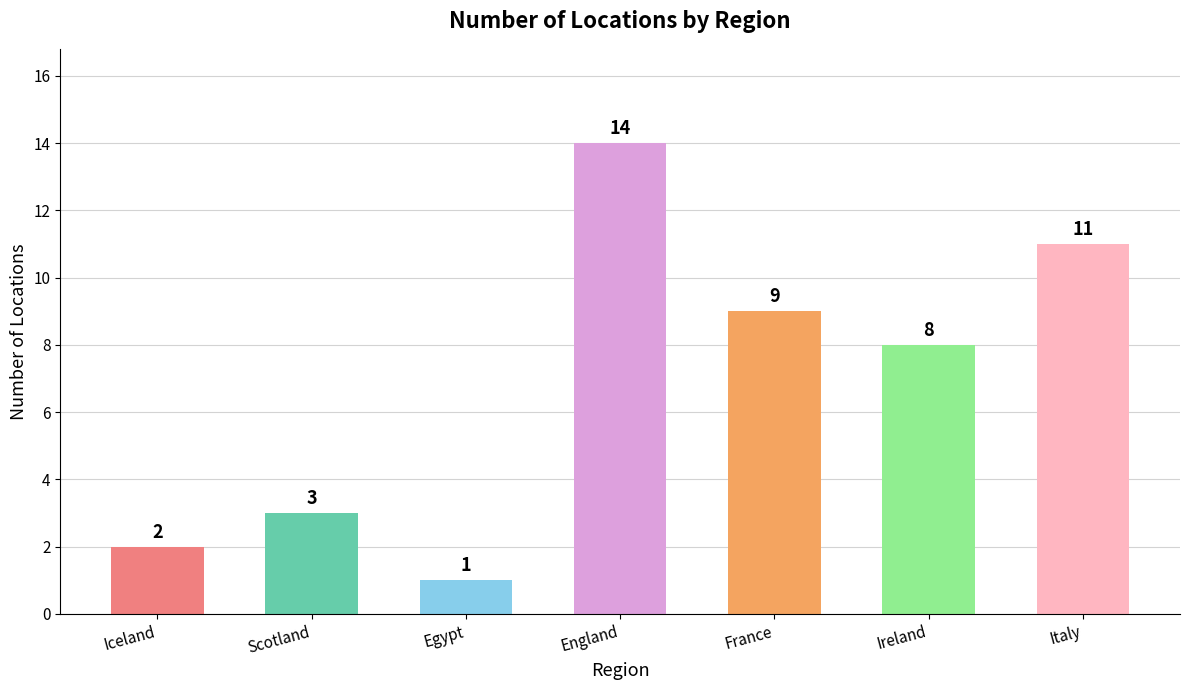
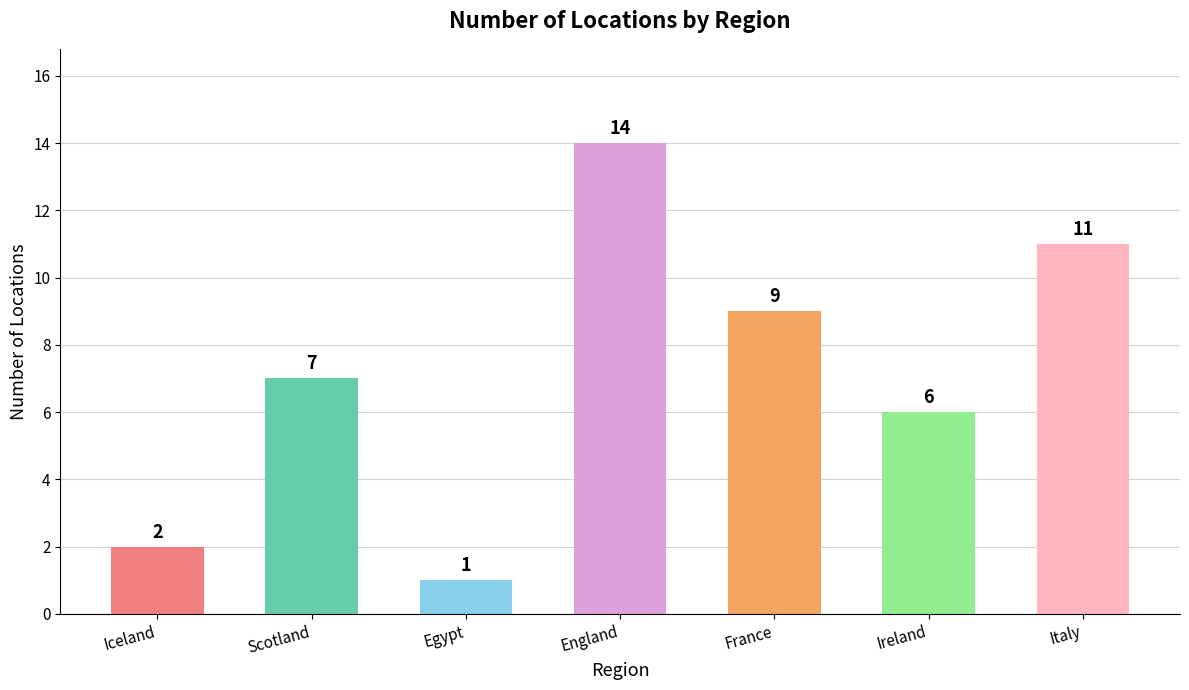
  {
    "Iceland": 2,
-   "Scotland": 3,
+   "Scotland": 7,
    "Egypt": 1,
    "England": 14,
    "France": 9,
-   "Ireland": 8,
+   "Ireland": 6,
    "Italy": 11
  }
